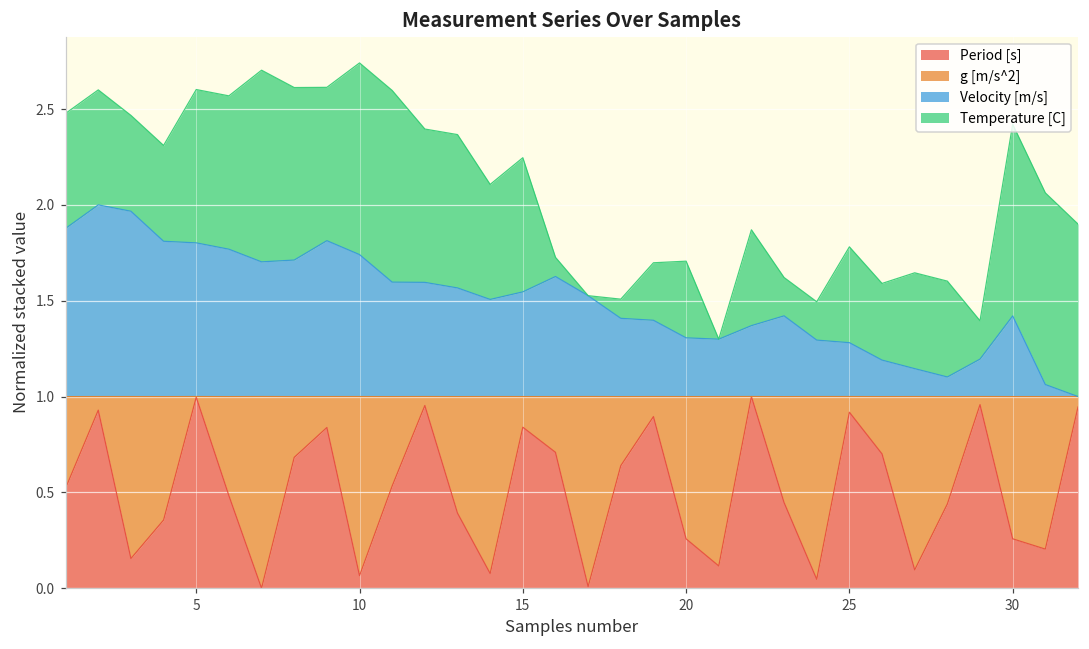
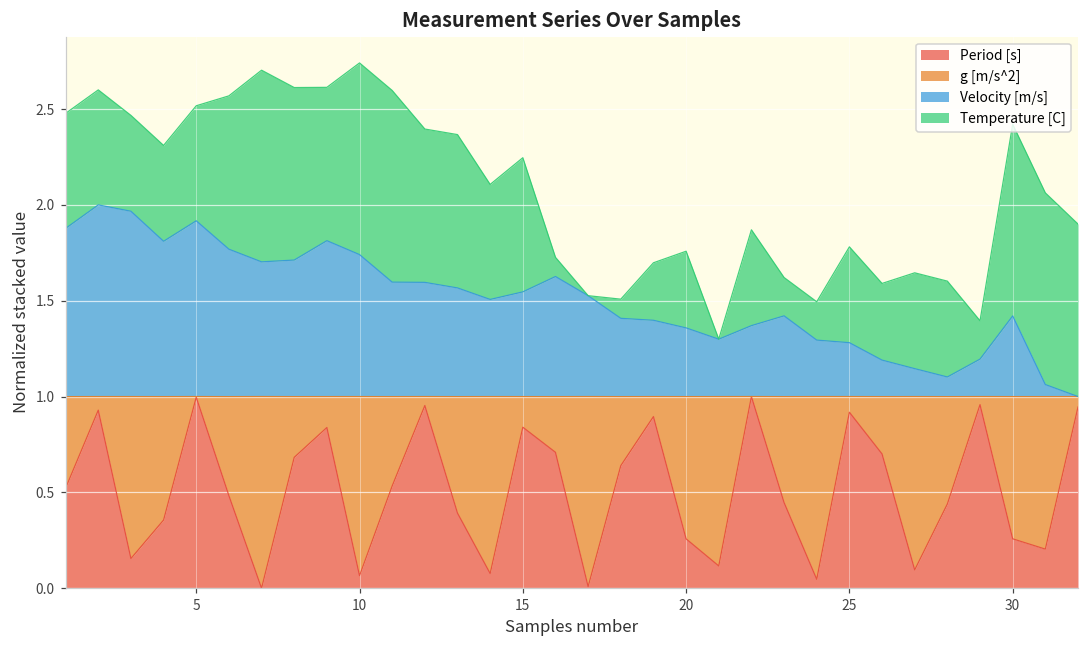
  {
    "Velocity [m/s]": {
-     "5": 0.80,
+     "5": 0.92,
      "10": 0.74,
      "15": 0.55,
-     "20": 0.31,
+     "20": 0.36,
      "25": 0.28,
      "30": 0.42
    },
    "Temperature [C]": {
-     "5": 0.80,
+     "5": 0.60,
      "10": 1.00,
      "15": 0.70,
      "20": 0.40,
      "25": 0.50
    }
  }
